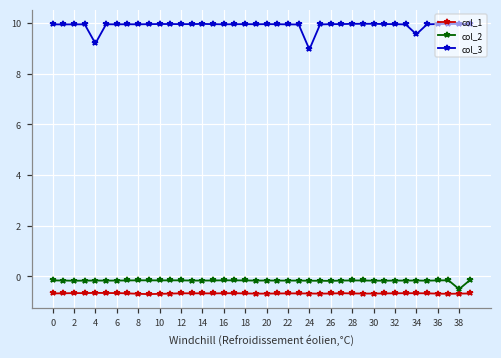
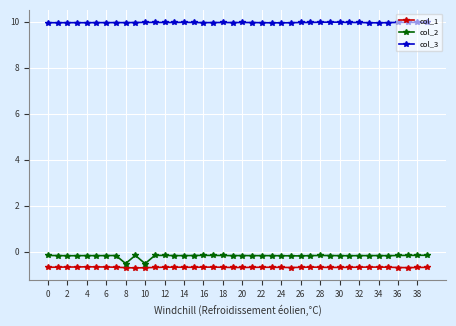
  {
    "col_1": {
      "0": -0.7,
      "2": -0.7,
      "4": -0.7,
      "6": -0.7,
      "8": -0.7,
      "10": -0.7,
      "12": -0.7,
      "14": -0.7,
      "16": -0.7,
      "18": -0.7,
      "20": -0.7,
      "22": -0.7,
      "24": -0.7,
      "26": -0.7,
      "28": -0.7,
      "30": -0.7,
      "32": -0.7,
      "34": -0.7,
      "36": -0.7,
      "38": -0.7
    },
    "col_2": {
      "0": -0.2,
      "2": -0.2,
      "4": -0.2,
      "6": -0.2,
-     "8": -0.2,
-     "10": -0.2,
+     "8": -0.5,
+     "10": -0.5,
      "12": -0.2,
      "14": -0.2,
      "16": -0.2,
      "18": -0.2,
      "20": -0.2,
      "22": -0.2,
      "24": -0.2,
      "26": -0.2,
      "28": -0.2,
      "30": -0.2,
      "32": -0.2,
      "34": -0.2,
      "36": -0.2,
-     "38": -0.5
+     "38": -0.2
    },
    "col_3": {
      "0": 10.0,
      "2": 10.0,
-     "4": 9.2,
+     "4": 10.0,
      "6": 10.0,
      "8": 10.0,
      "10": 10.0,
      "12": 10.0,
      "14": 10.0,
      "16": 10.0,
      "18": 10.0,
      "20": 10.0,
      "22": 10.0,
-     "24": 9.0,
+     "24": 9.9,
      "26": 10.0,
      "28": 10.0,
      "30": 10.0,
      "32": 10.0,
-     "34": 9.6
+     "34": 9.9
    }
  }
